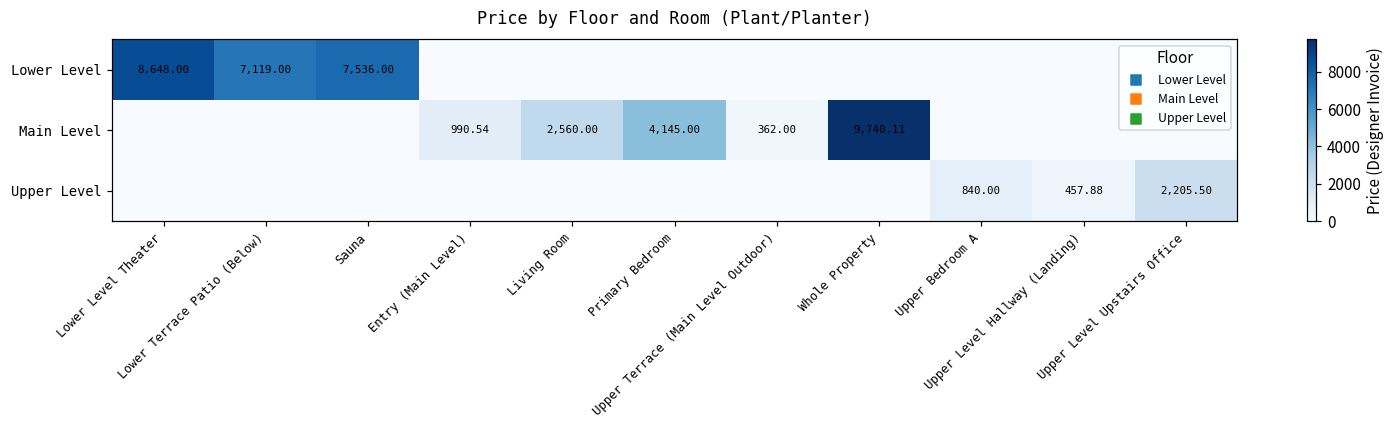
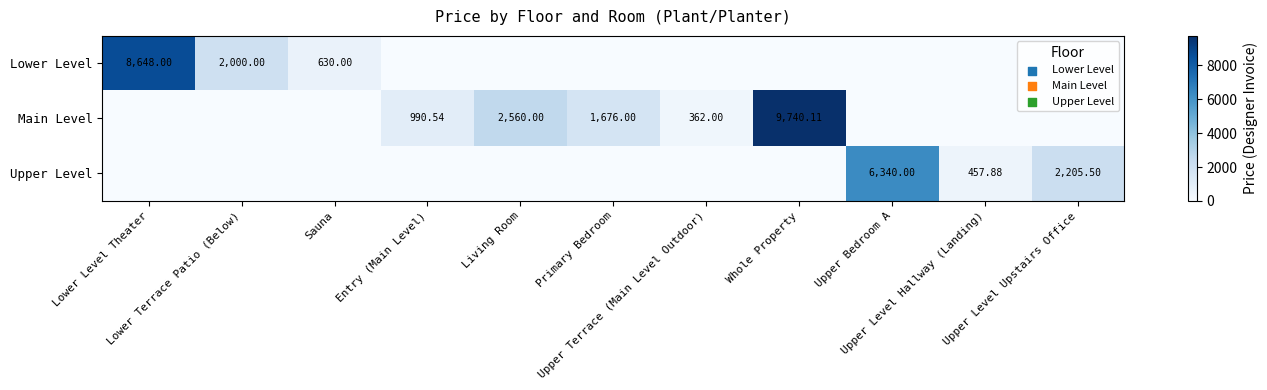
  {
    "Lower Level": {
      "Lower Level Theater": "8,648.00",
-     "Lower Terrace Patio (Below)": "7,119.00",
-     "Sauna": "7,536.00"
+     "Lower Terrace Patio (Below)": "2,000.00",
+     "Sauna": "630.00"
    },
    "Main Level": {
      "Entry (Main Level)": "990.54",
      "Living Room": "2,560.00",
-     "Primary Bedroom": "4,145.00",
+     "Primary Bedroom": "1,676.00",
      "Upper Terrace (Main Level Outdoor)": "362.00",
      "Whole Property": "9,740.11"
    },
    "Upper Level": {
-     "Upper Bedroom A": "840.00",
+     "Upper Bedroom A": "6,340.00",
      "Upper Level Hallway (Landing)": "457.88",
      "Upper Level Upstairs Office": "2,205.50"
    }
  }
